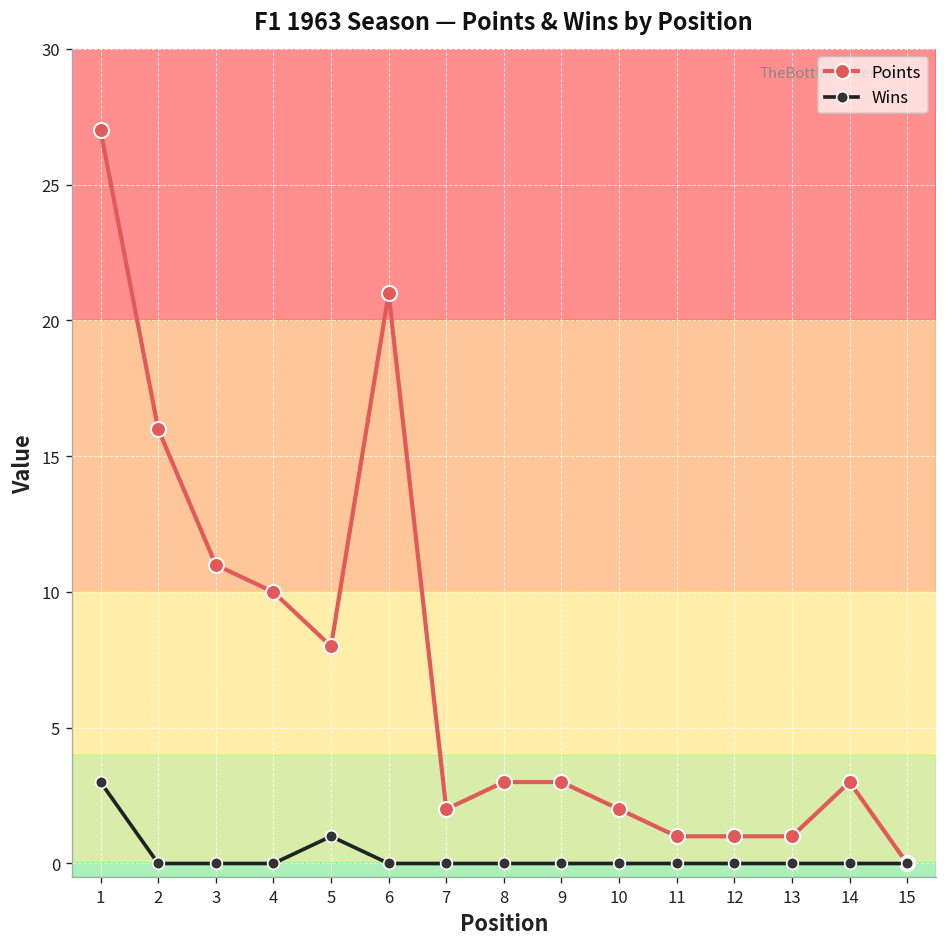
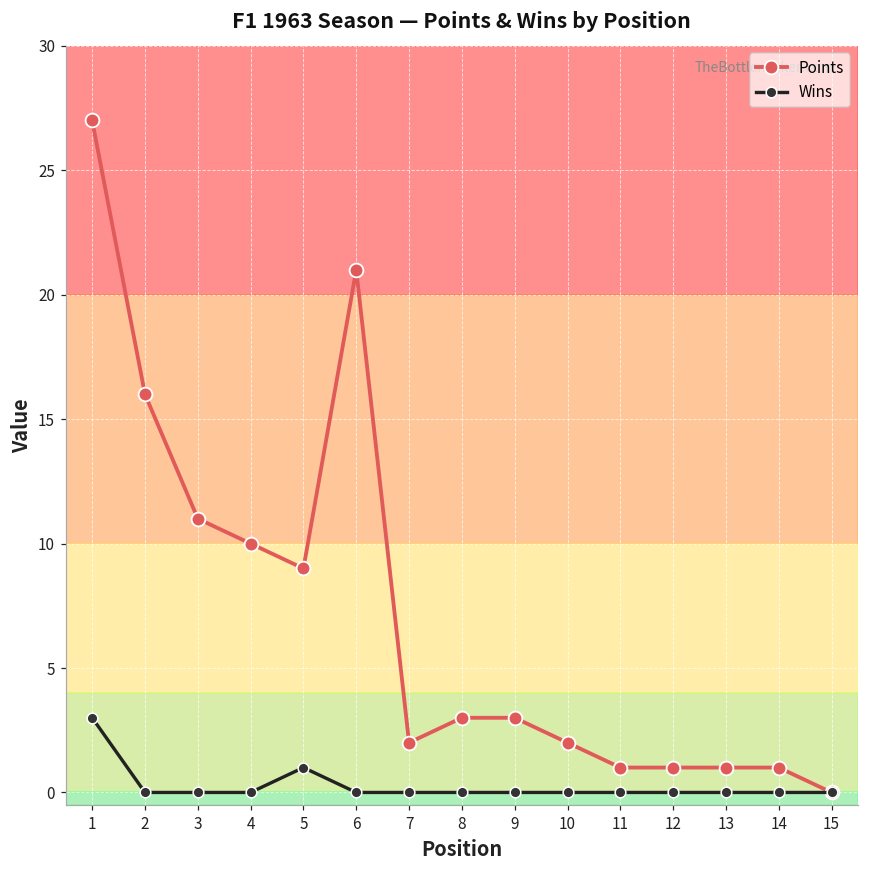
  {
    "Points": {
      "1": 27,
      "2": 16,
      "3": 11,
      "4": 10,
-     "5": 8,
+     "5": 9,
      "6": 21,
      "7": 2,
      "8": 3,
      "9": 3,
      "10": 2,
      "11": 1,
      "12": 1,
      "13": 1,
-     "14": 3
+     "14": 1
    },
    "Wins": {
      "1": 3,
      "2": 0,
      "3": 0,
      "4": 0,
      "5": 1,
      "6": 0,
      "7": 0,
      "8": 0,
      "9": 0,
      "10": 0,
      "11": 0,
      "12": 0,
      "13": 0,
      "14": 0
    }
  }
